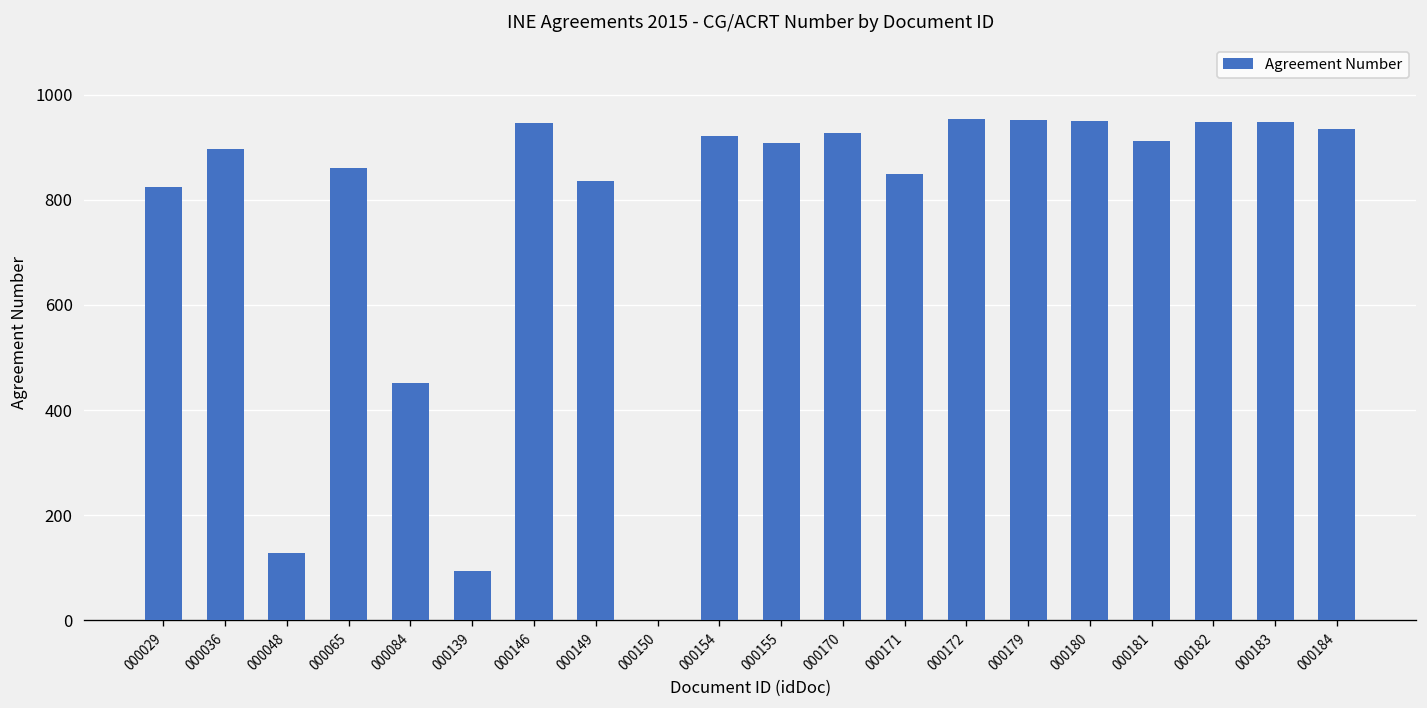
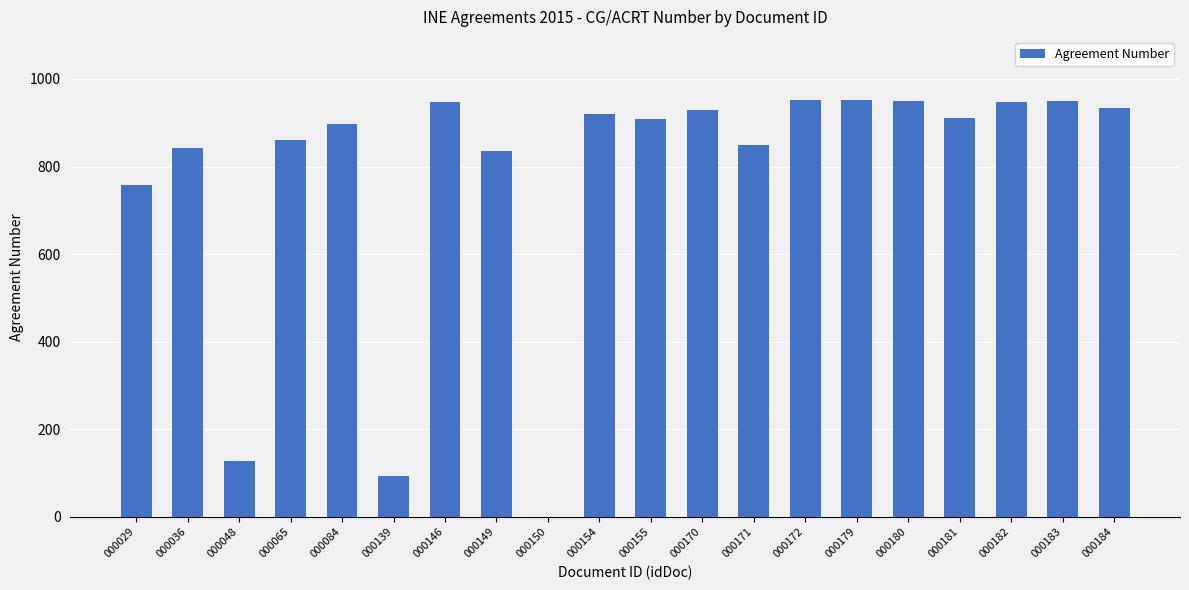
  {
-   "000029": 820,
-   "000036": 900,
+   "000029": 760,
+   "000036": 840,
    "000048": 130,
    "000065": 860,
-   "000084": 450,
+   "000084": 900,
    "000139": 90,
    "000146": 950,
    "000149": 840,
    "000150": 0,
    "000154": 920,
    "000155": 910,
    "000170": 930,
    "000171": 850,
    "000172": 950,
    "000179": 950,
    "000180": 950,
    "000181": 910,
    "000182": 950,
    "000183": 950,
    "000184": 930
  }
